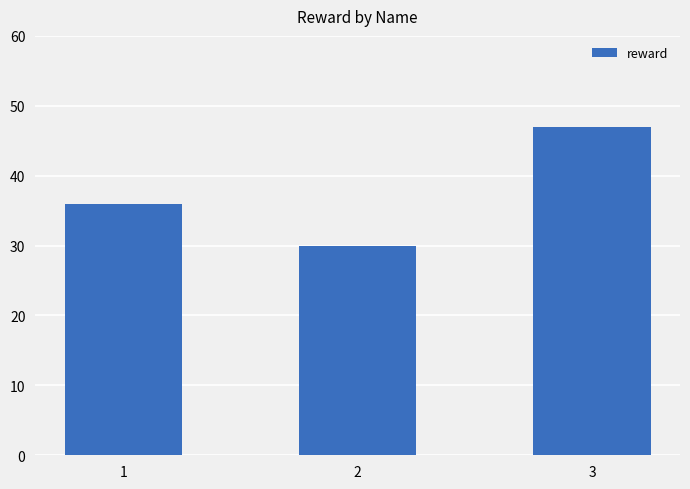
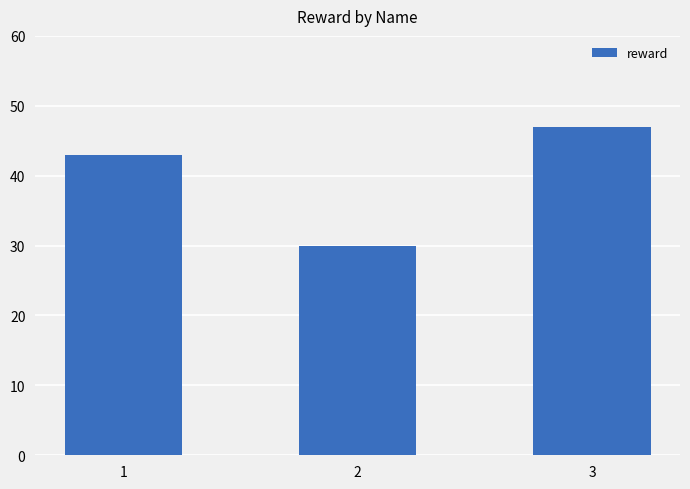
  {
-   "1": 36,
+   "1": 43,
    "2": 30,
    "3": 47
  }
